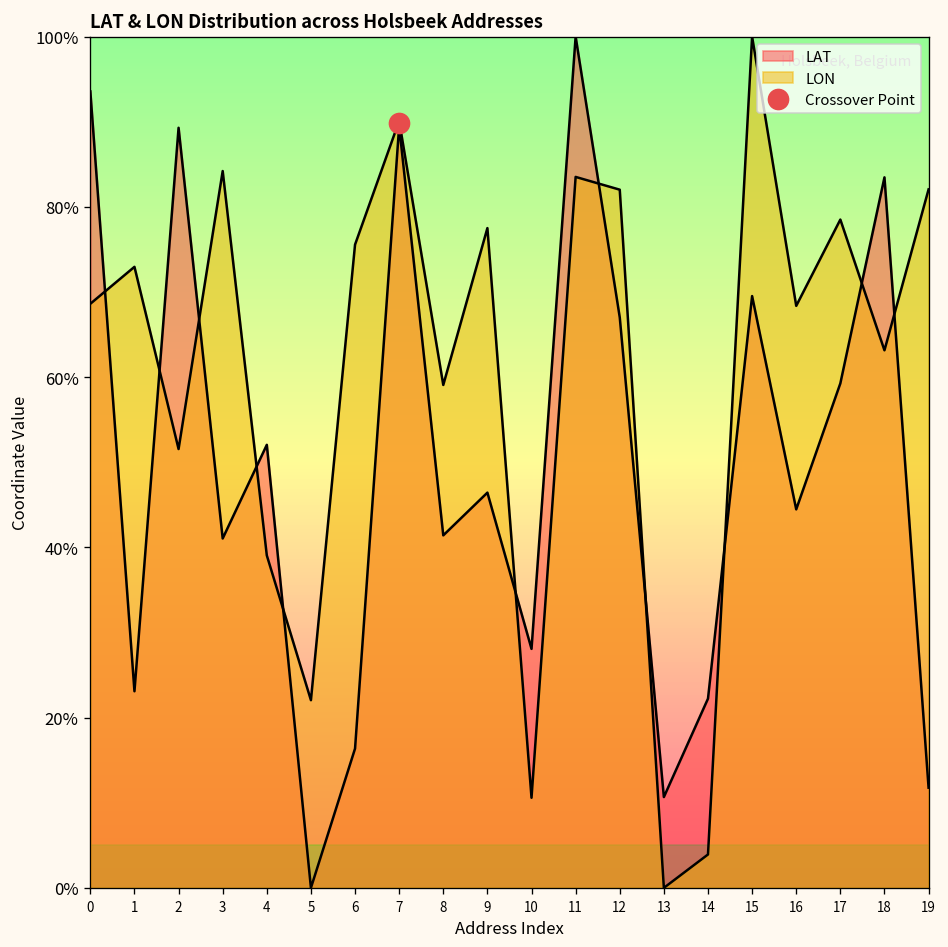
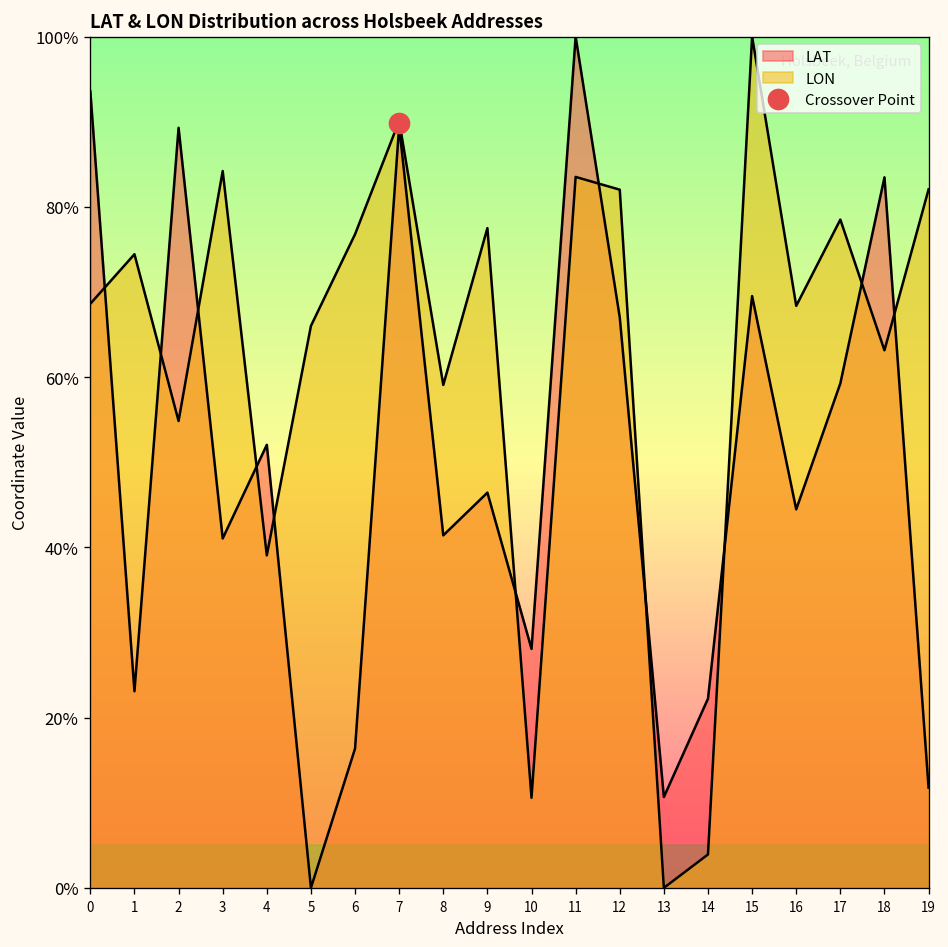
  {
    "LON": {
      "0": "69%",
-     "1": "73%",
-     "2": "52%",
+     "1": "74%",
+     "2": "55%",
      "3": "84%",
      "4": "39%",
-     "5": "22%",
-     "6": "76%",
+     "5": "66%",
+     "6": "77%",
      "8": "59%",
      "9": "78%",
      "10": "11%",
      "11": "84%",
      "12": "82%",
      "13": "0%",
      "14": "4%",
      "15": "100%",
      "16": "68%",
      "17": "79%",
      "18": "63%",
      "19": "82%"
    }
  }
